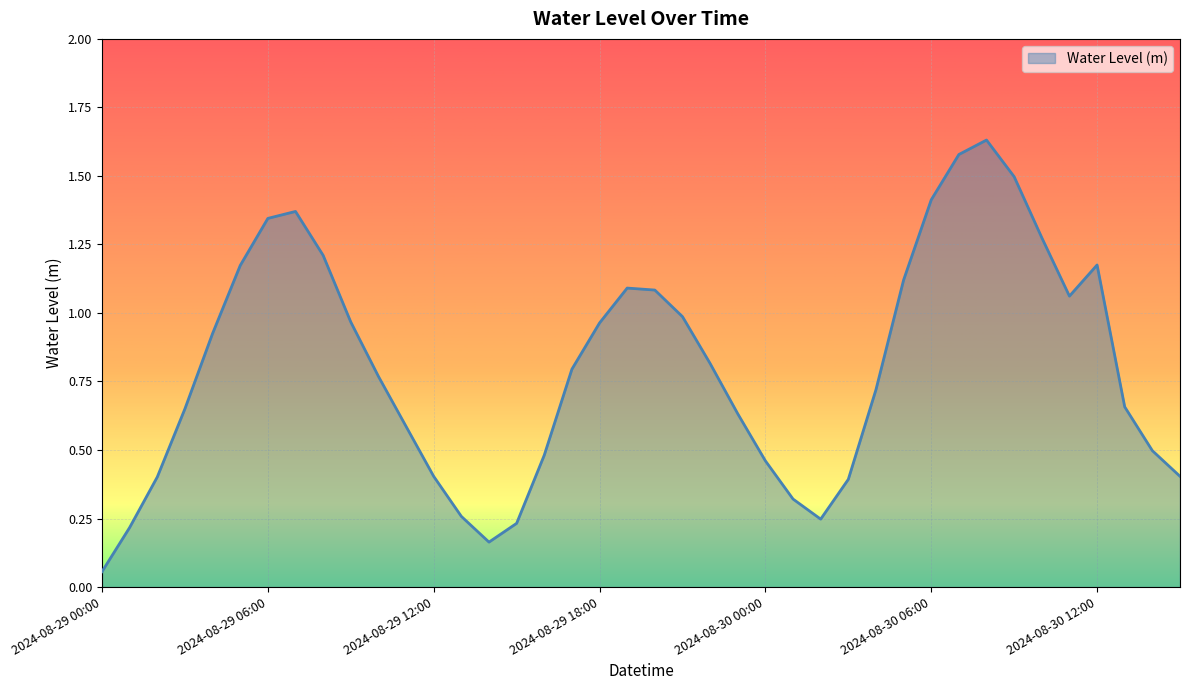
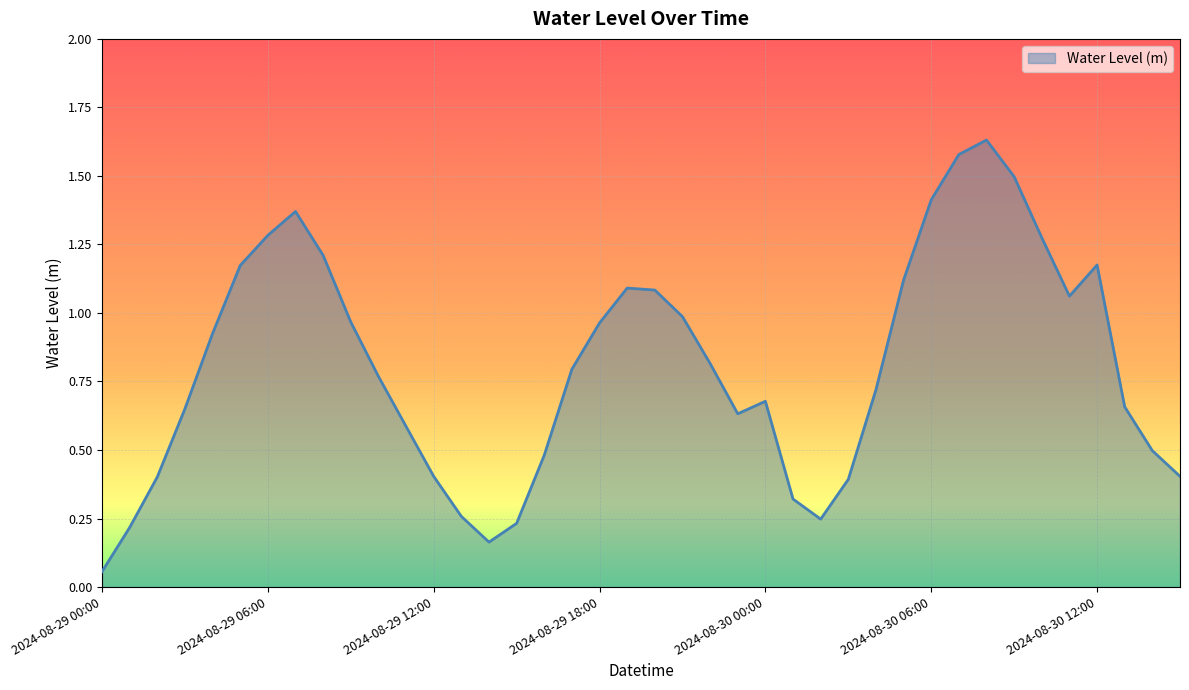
  {
    "2024-08-29 00:00": 0.06,
-   "2024-08-29 06:00": 1.35,
+   "2024-08-29 06:00": 1.28,
    "2024-08-29 12:00": 0.40,
    "2024-08-29 18:00": 0.96,
-   "2024-08-30 00:00": 0.46,
+   "2024-08-30 00:00": 0.68,
    "2024-08-30 06:00": 1.41,
    "2024-08-30 12:00": 1.18
  }
